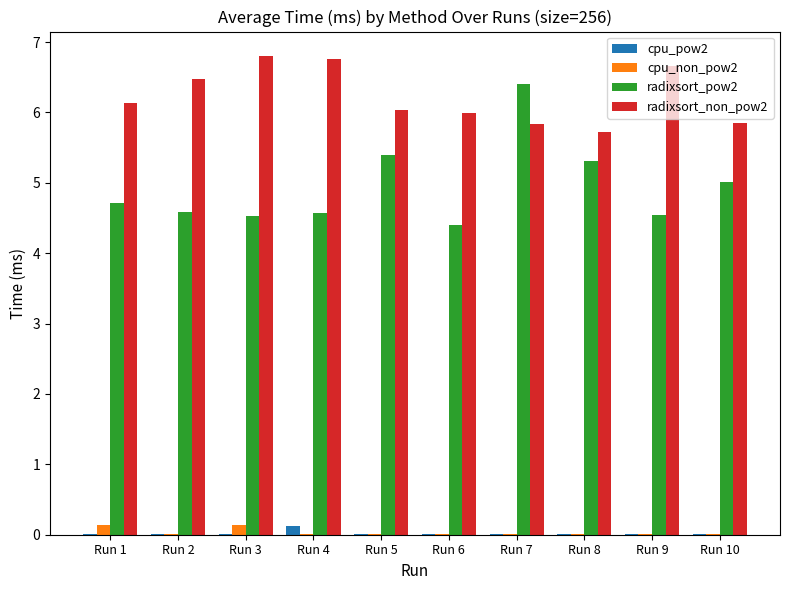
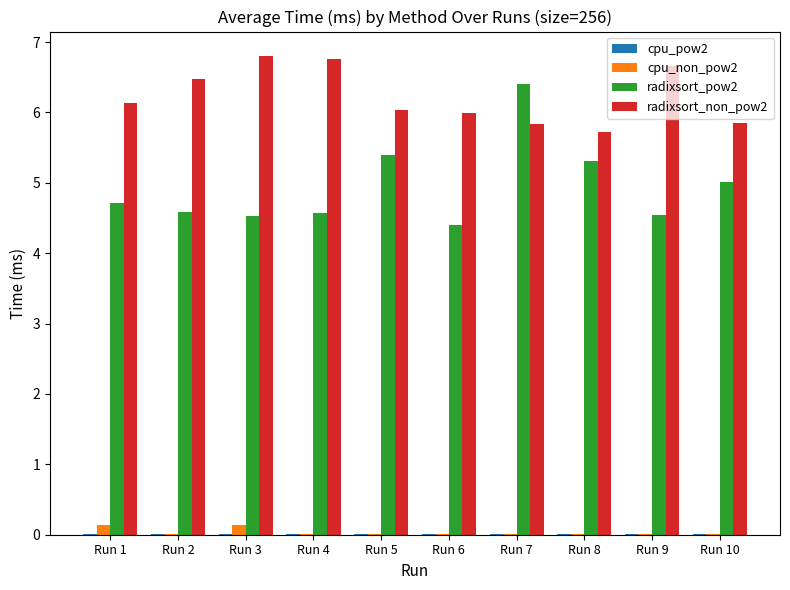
  {
    "cpu_pow2": {
-     "Run 4": 0.1
+     "Run 4": 0.0
    },
    "cpu_non_pow2": {
      "Run 1": 0.1,
      "Run 3": 0.1
    },
    "radixsort_pow2": {
      "Run 1": 4.7,
      "Run 2": 4.6,
      "Run 3": 4.5,
      "Run 4": 4.6,
      "Run 5": 5.4,
      "Run 6": 4.4,
      "Run 7": 6.4,
      "Run 8": 5.3,
      "Run 9": 4.5,
      "Run 10": 5.0
    },
    "radixsort_non_pow2": {
      "Run 1": 6.1,
      "Run 2": 6.5,
      "Run 3": 6.8,
      "Run 4": 6.8,
      "Run 5": 6.0,
      "Run 6": 6.0,
      "Run 7": 5.8,
      "Run 8": 5.7,
      "Run 10": 5.9
    }
  }
